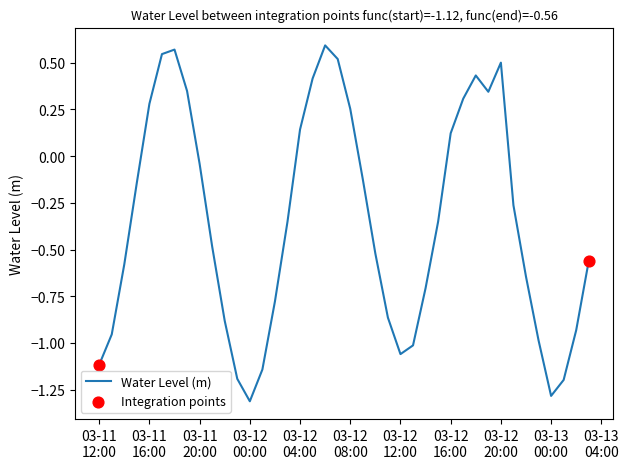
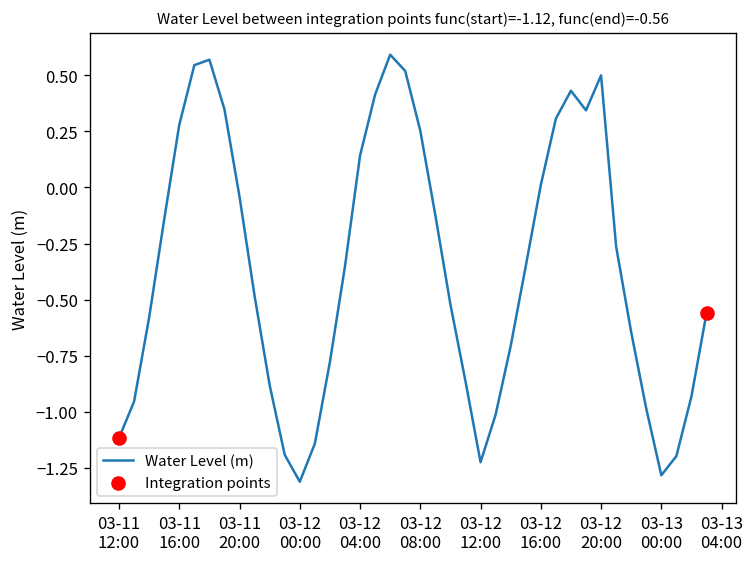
  {
    "Water Level (m)": {
      "03-11 16:00": 0.28,
      "03-11 20:00": -0.04,
      "03-12 00:00": -1.31,
      "03-12 04:00": 0.14,
      "03-12 08:00": 0.25,
-     "03-12 12:00": -1.06,
-     "03-12 16:00": 0.12,
+     "03-12 12:00": -1.22,
+     "03-12 16:00": 0.01,
      "03-12 20:00": 0.50,
      "03-13 00:00": -1.28
    }
  }
